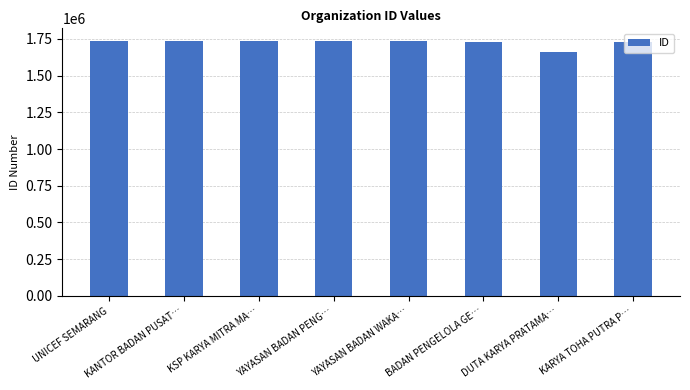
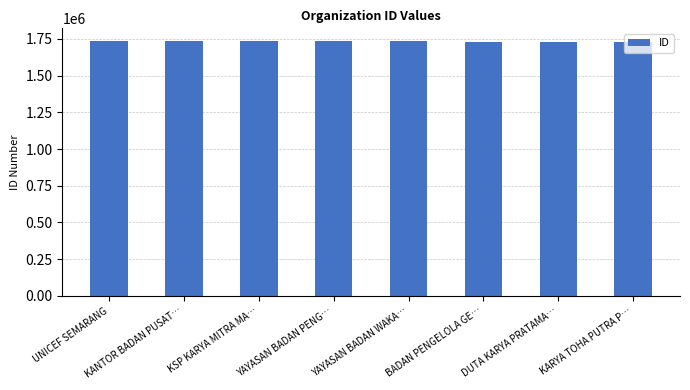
  {
    "UNICEF SEMARANG": 1730000,
    "KANTOR BADAN PUSAT…": 1730000,
    "KSP KARYA MITRA MA…": 1740000,
    "YAYASAN BADAN PENG…": 1730000,
    "YAYASAN BADAN WAKA…": 1730000,
    "BADAN PENGELOLA GE…": 1730000,
-   "DUTA KARYA PRATAMA…": 1660000
+   "DUTA KARYA PRATAMA…": 1730000
  }
